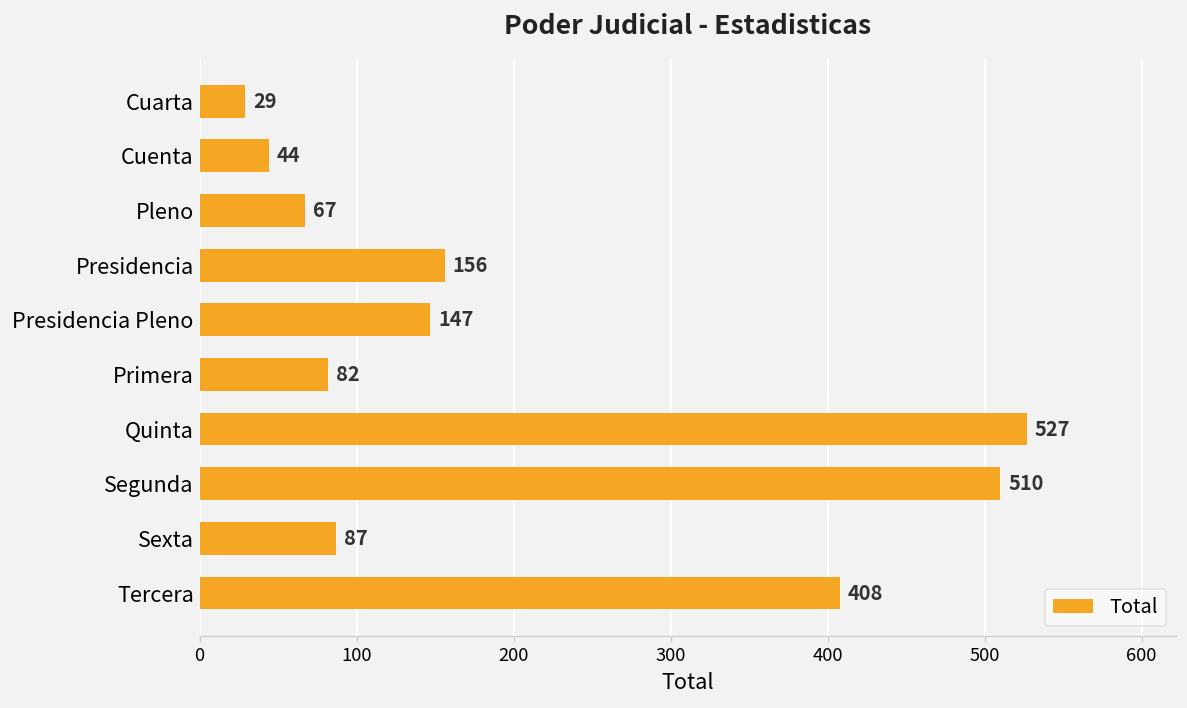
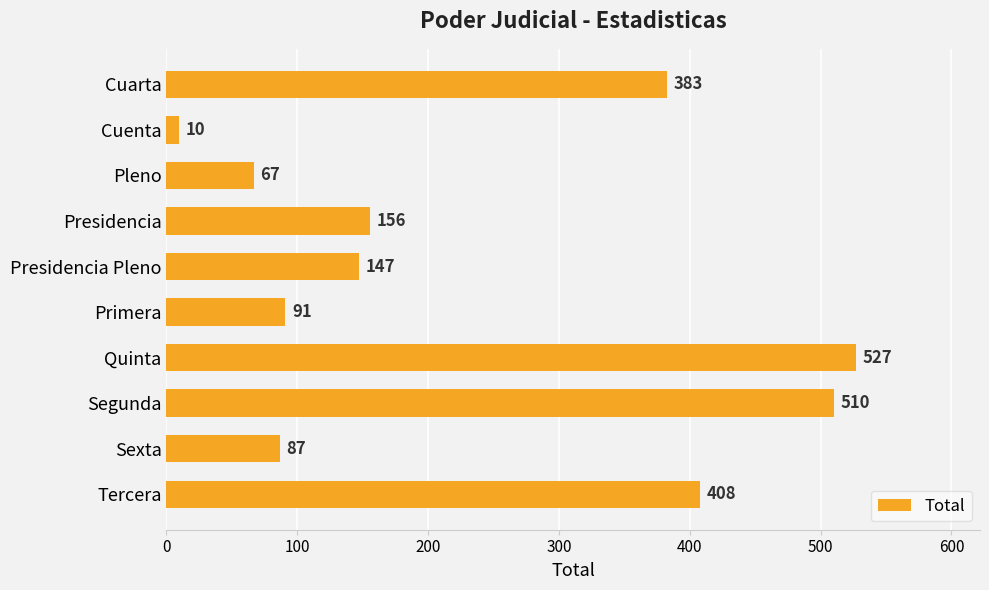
  {
-   "Cuarta": 29,
-   "Cuenta": 44,
+   "Cuarta": 383,
+   "Cuenta": 10,
    "Pleno": 67,
    "Presidencia": 156,
    "Presidencia Pleno": 147,
-   "Primera": 82,
+   "Primera": 91,
    "Quinta": 527,
    "Segunda": 510,
    "Sexta": 87,
    "Tercera": 408
  }
